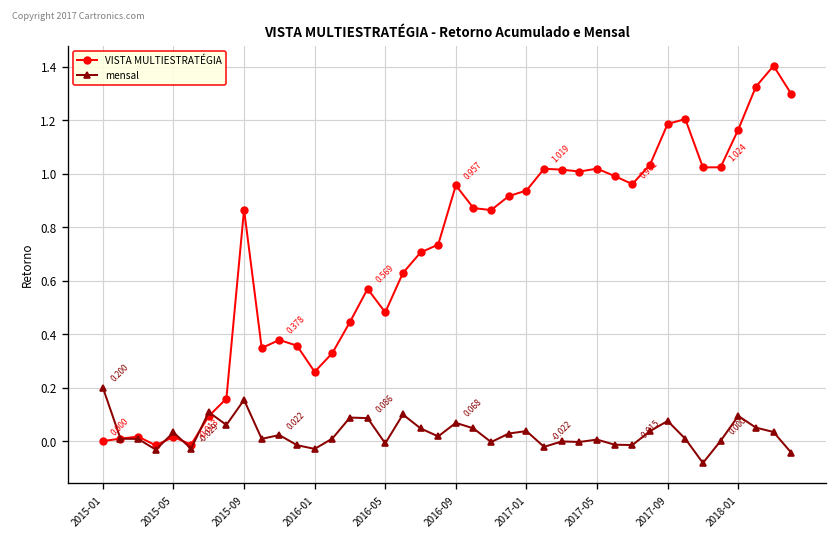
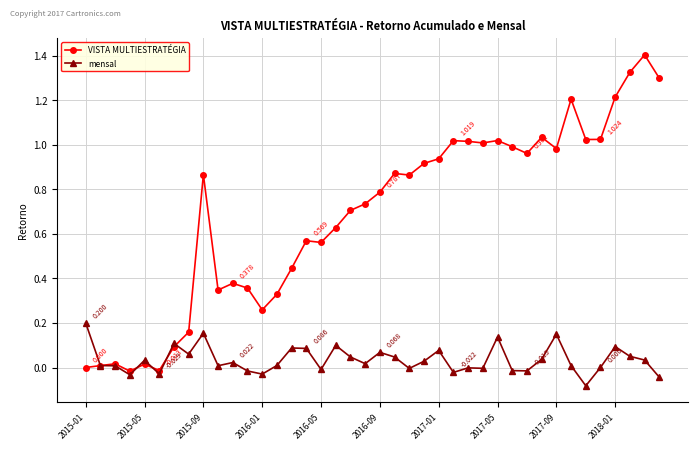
  {
    "VISTA MULTIESTRATÉGIA": {
-     "2016-05": 0.48,
-     "2016-09": 0.957,
-     "2017-09": 1.19,
-     "2018-01": 1.16
+     "2016-05": 0.56,
+     "2016-09": 0.787,
+     "2017-09": 0.98,
+     "2018-01": 1.21
    },
    "mensal": {
      "2015-05": 0.03,
      "2015-09": 0.15,
      "2016-01": -0.03,
      "2016-05": -0.01,
-     "2017-01": 0.04,
-     "2017-05": 0.01,
-     "2017-09": 0.08
+     "2017-01": 0.08,
+     "2017-05": 0.14,
+     "2017-09": 0.15
    }
  }
